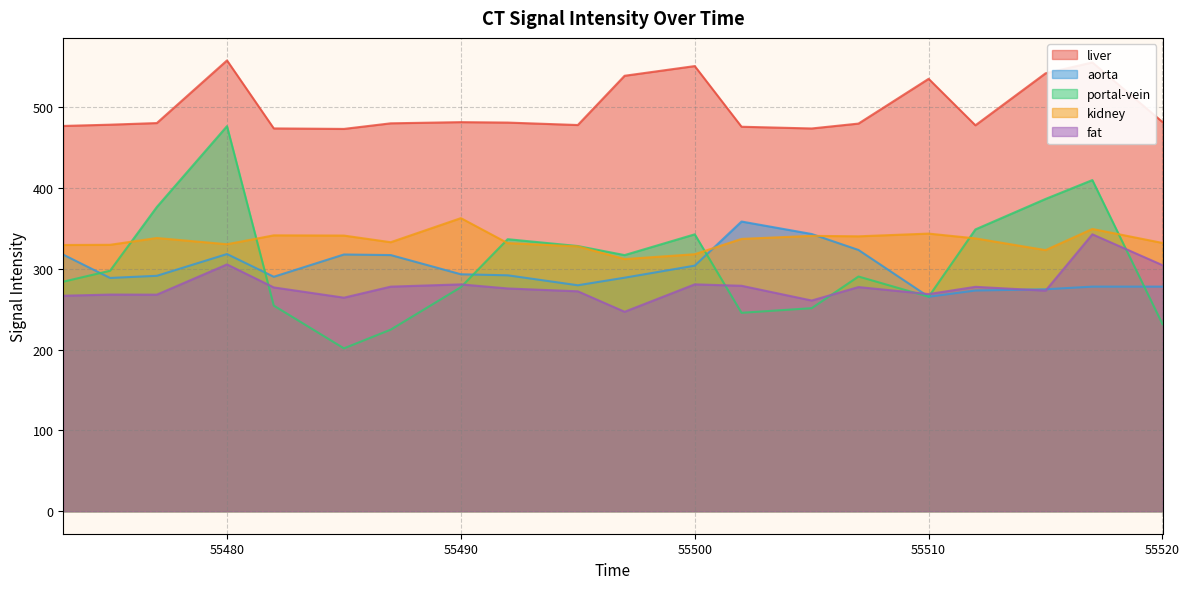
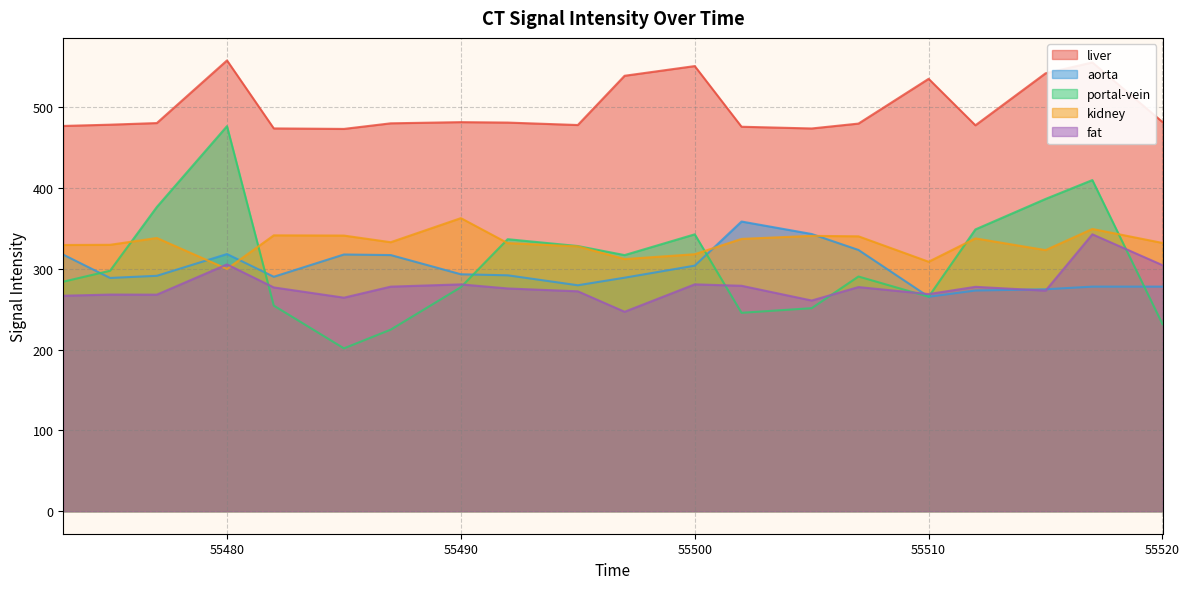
  {
    "liver": {
      "55480": 560,
      "55490": 480,
      "55500": 550,
      "55510": 540,
      "55520": 480
    },
    "aorta": {
      "55480": 320,
      "55490": 290,
      "55500": 300,
      "55520": 280
    },
    "portal-vein": {
      "55480": 480,
      "55490": 280,
      "55500": 340,
      "55520": 230
    },
    "kidney": {
-     "55480": 330,
+     "55480": 300,
      "55490": 360,
      "55500": 320,
-     "55510": 340,
+     "55510": 310,
      "55520": 330
    },
    "fat": {
      "55480": 310,
      "55490": 280,
      "55500": 280,
      "55510": 270,
      "55520": 300
    }
  }
